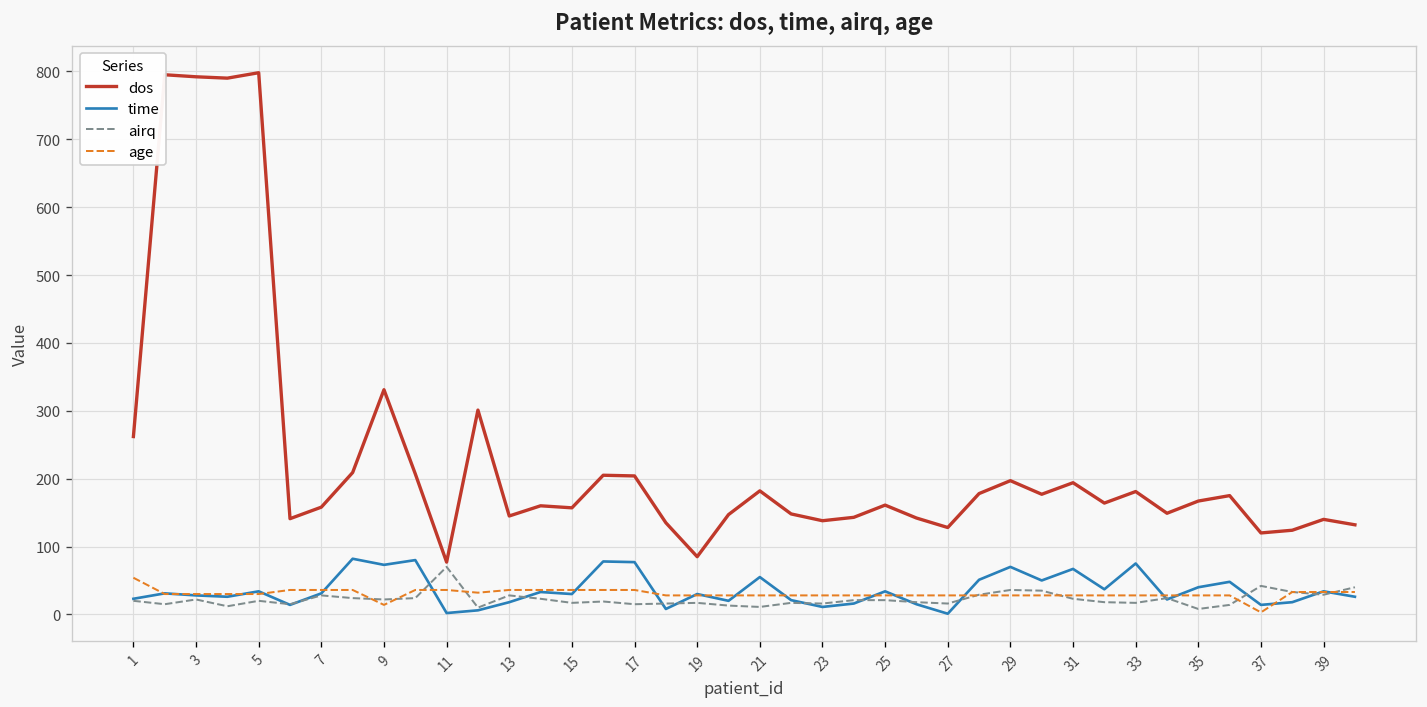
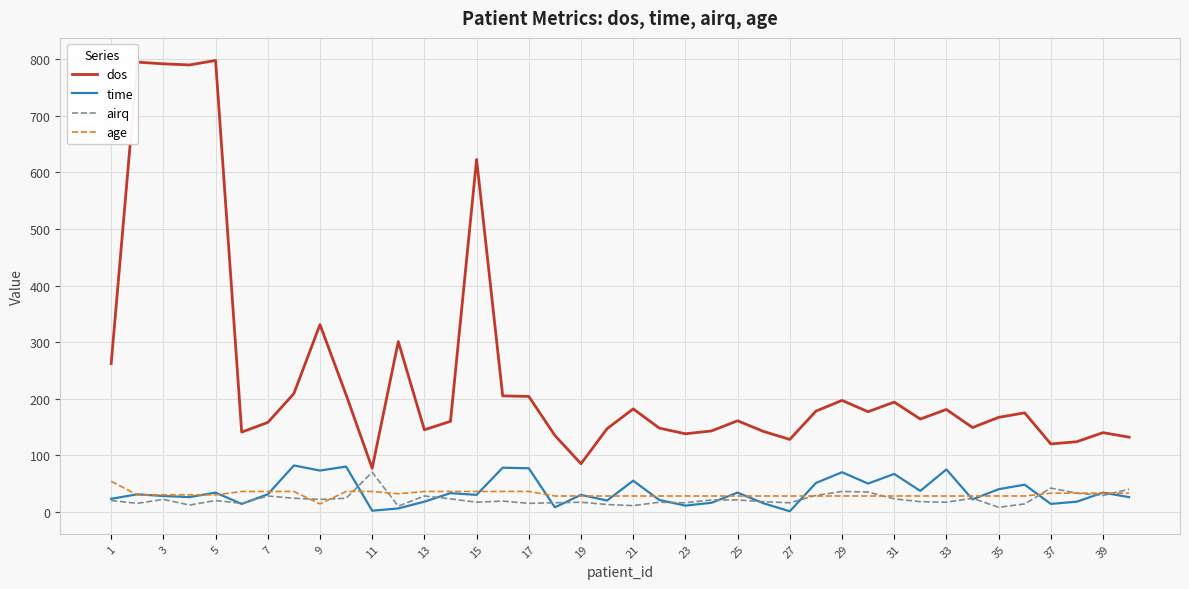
  {
    "dos": {
      "1": 260,
      "3": 790,
      "5": 800,
      "7": 160,
      "9": 330,
      "11": 80,
      "13": 150,
-     "15": 160,
+     "15": 620,
      "17": 200,
      "19": 90,
      "21": 180,
      "23": 140,
      "25": 160,
      "27": 130,
      "29": 200,
      "31": 190,
      "33": 180,
      "35": 170,
      "37": 120,
      "39": 140
    },
    "time": {
      "9": 70,
      "11": 0,
      "13": 20,
      "15": 30,
      "17": 80,
      "21": 60,
      "23": 10,
      "25": 30,
      "27": 0,
      "29": 70,
      "31": 70,
      "33": 80,
      "35": 40,
      "37": 10
    },
    "airq": {
      "3": 20,
      "5": 20,
      "9": 20,
      "11": 70,
      "13": 30,
      "15": 20,
      "17": 20,
      "19": 20,
      "21": 10,
      "23": 20,
      "25": 20,
      "27": 20,
      "29": 40,
      "31": 20,
      "33": 20,
      "35": 10,
      "37": 40
    },
    "age": {
      "1": 50,
      "7": 40,
      "9": 10,
      "11": 40,
      "13": 40,
      "15": 40,
      "17": 40,
      "21": 30,
      "23": 30,
      "25": 30,
      "27": 30,
      "29": 30,
      "31": 30,
      "33": 30,
      "35": 30,
-     "37": 0
+     "37": 30
    }
  }
